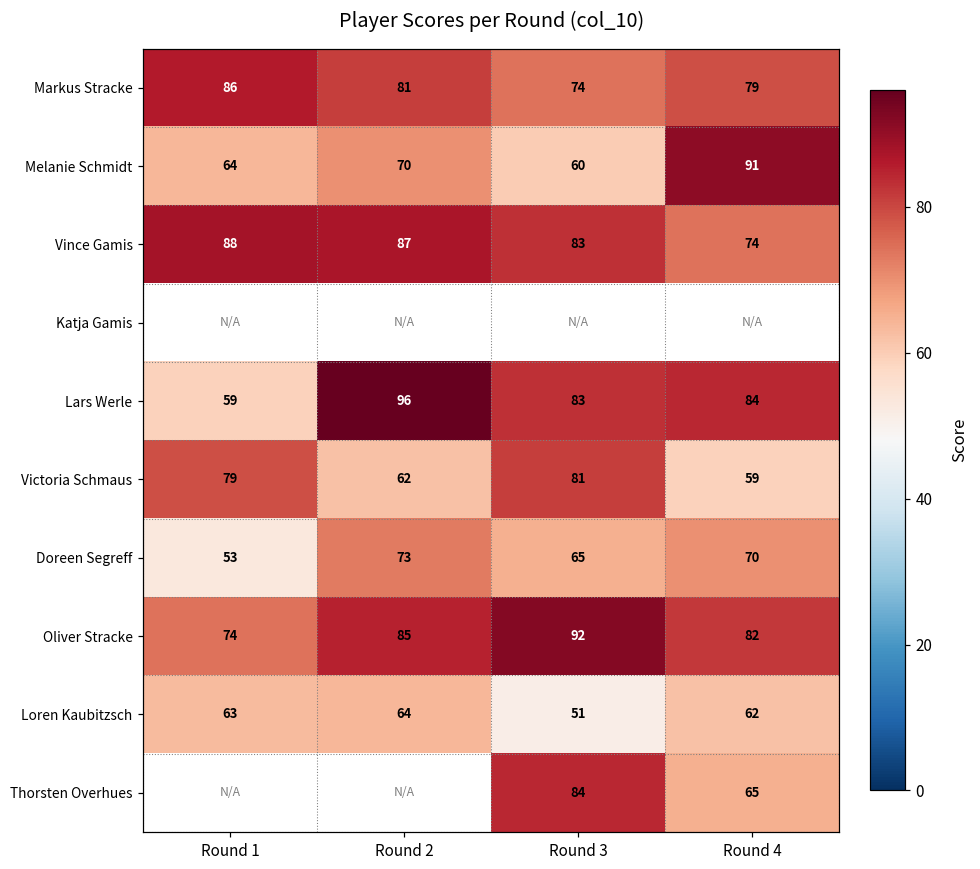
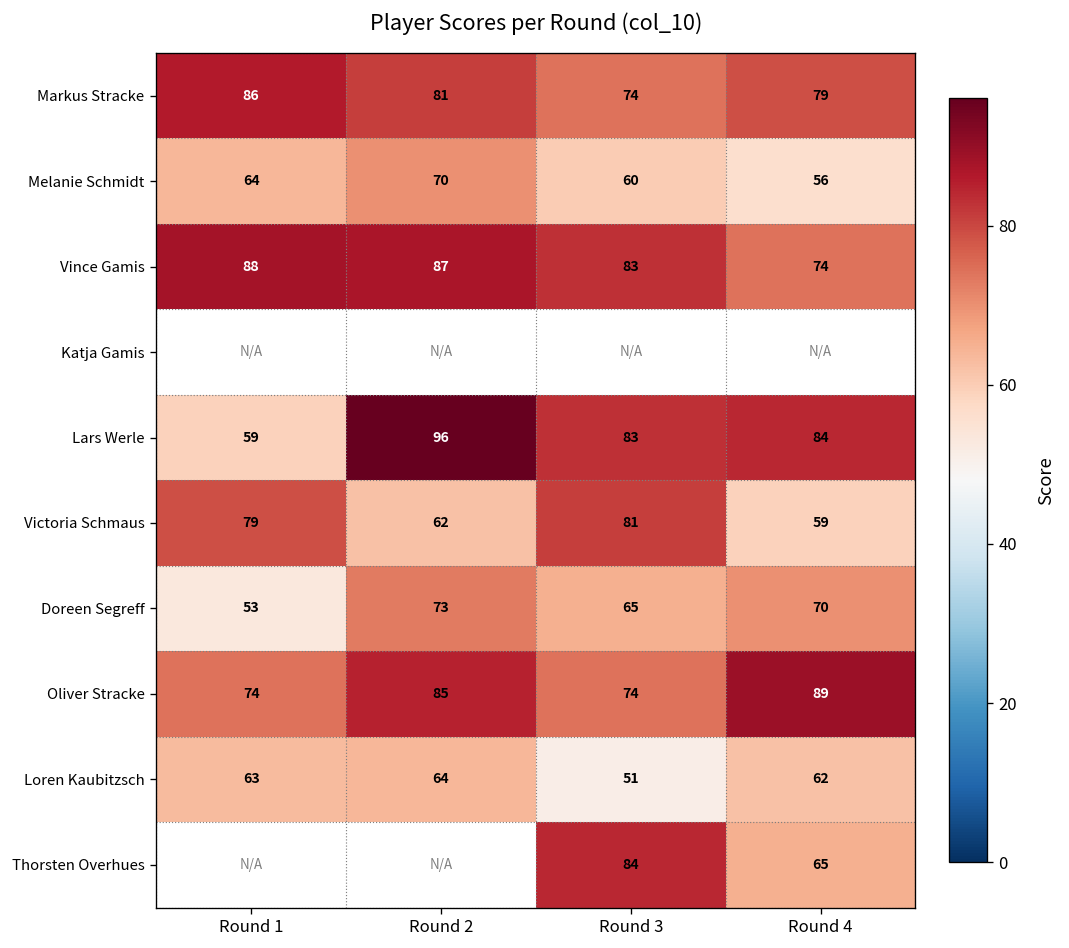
  {
    "Markus Stracke": {
      "Round 1": 86,
      "Round 2": 81,
      "Round 3": 74,
      "Round 4": 79
    },
    "Melanie Schmidt": {
      "Round 1": 64,
      "Round 2": 70,
      "Round 3": 60,
-     "Round 4": 91
+     "Round 4": 56
    },
    "Vince Gamis": {
      "Round 1": 88,
      "Round 2": 87,
      "Round 3": 83,
      "Round 4": 74
    },
    "Lars Werle": {
      "Round 1": 59,
      "Round 2": 96,
      "Round 3": 83,
      "Round 4": 84
    },
    "Victoria Schmaus": {
      "Round 1": 79,
      "Round 2": 62,
      "Round 3": 81,
      "Round 4": 59
    },
    "Doreen Segreff": {
      "Round 1": 53,
      "Round 2": 73,
      "Round 3": 65,
      "Round 4": 70
    },
    "Oliver Stracke": {
      "Round 1": 74,
      "Round 2": 85,
-     "Round 3": 92,
-     "Round 4": 82
+     "Round 3": 74,
+     "Round 4": 89
    },
    "Loren Kaubitzsch": {
      "Round 1": 63,
      "Round 2": 64,
      "Round 3": 51,
      "Round 4": 62
    },
    "Thorsten Overhues": {
      "Round 3": 84,
      "Round 4": 65
    }
  }
